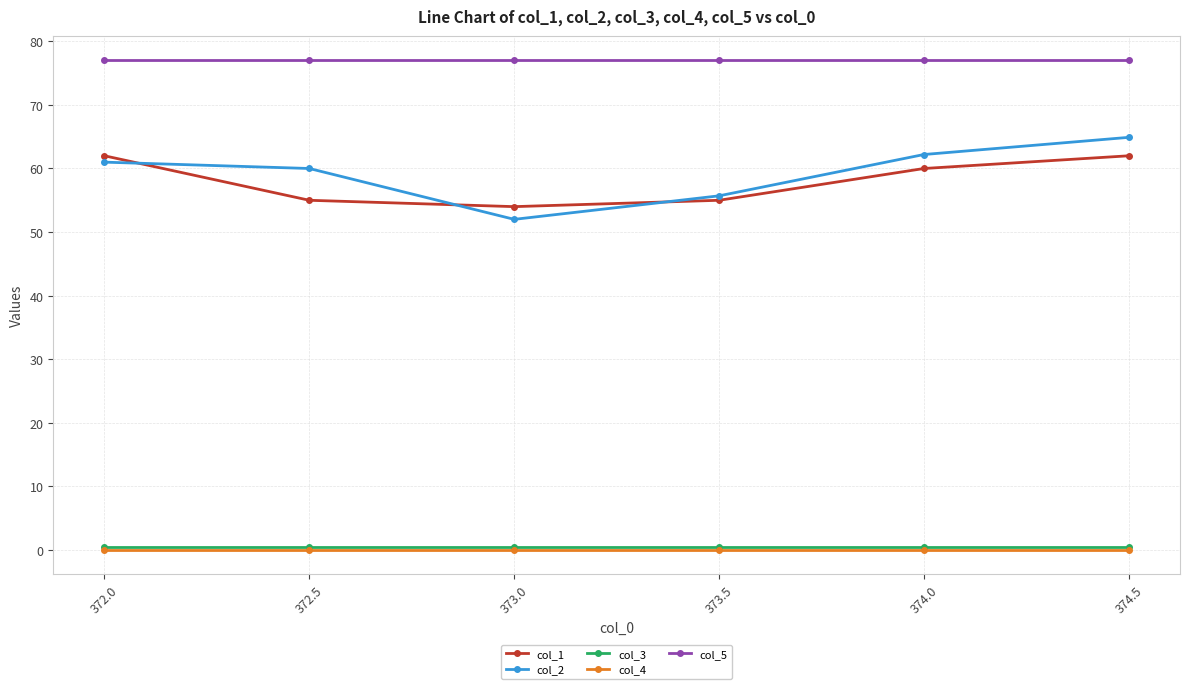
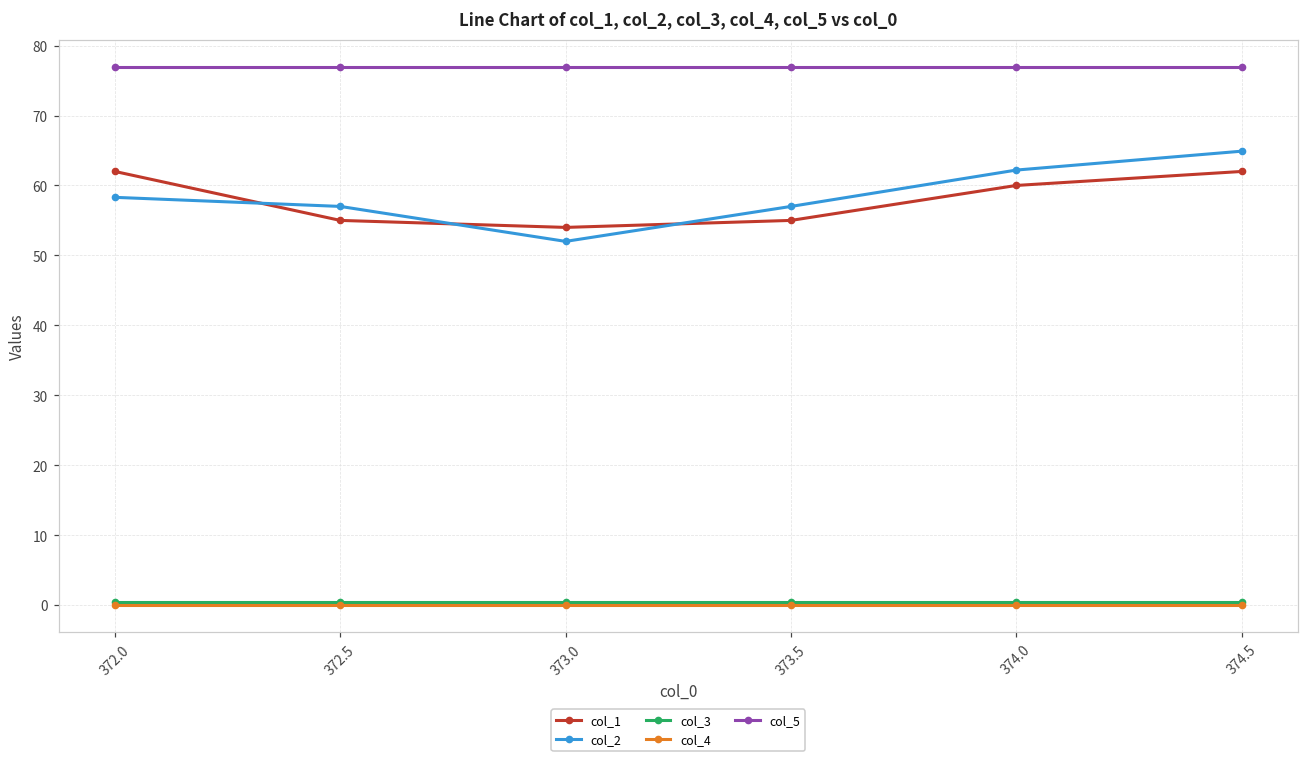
  {
    "col_1": {
      "372.0": 62,
      "372.5": 55,
      "373.0": 54,
      "373.5": 55,
      "374.0": 60,
      "374.5": 62
    },
    "col_2": {
-     "372.0": 61,
-     "372.5": 60,
+     "372.0": 58,
+     "372.5": 57,
      "373.0": 52,
-     "373.5": 56,
+     "373.5": 57,
      "374.0": 62,
      "374.5": 65
    },
    "col_3": {
      "372.0": 1,
      "372.5": 1,
      "373.0": 1,
      "373.5": 1,
      "374.0": 1,
      "374.5": 1
    },
    "col_4": {
      "372.0": 0,
      "372.5": 0,
      "373.0": 0,
      "373.5": 0,
      "374.0": 0,
      "374.5": 0
    },
    "col_5": {
      "372.0": 77,
      "372.5": 77,
      "373.0": 77,
      "373.5": 77,
      "374.0": 77,
      "374.5": 77
    }
  }
